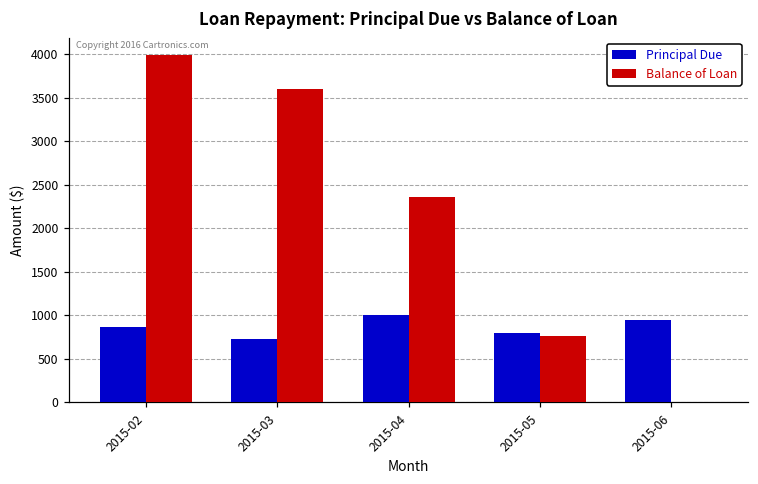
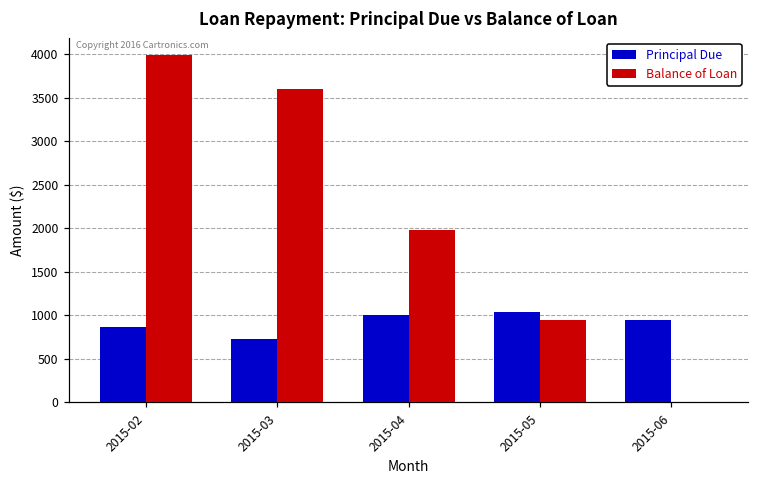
  {
    "Principal Due": {
      "2015-02": 900,
      "2015-03": 700,
      "2015-04": 1000,
-     "2015-05": 800,
+     "2015-05": 1000,
      "2015-06": 900
    },
    "Balance of Loan": {
      "2015-03": 3600,
-     "2015-04": 2400,
-     "2015-05": 800,
+     "2015-04": 2000,
+     "2015-05": 900,
      "2015-06": 0
    }
  }
